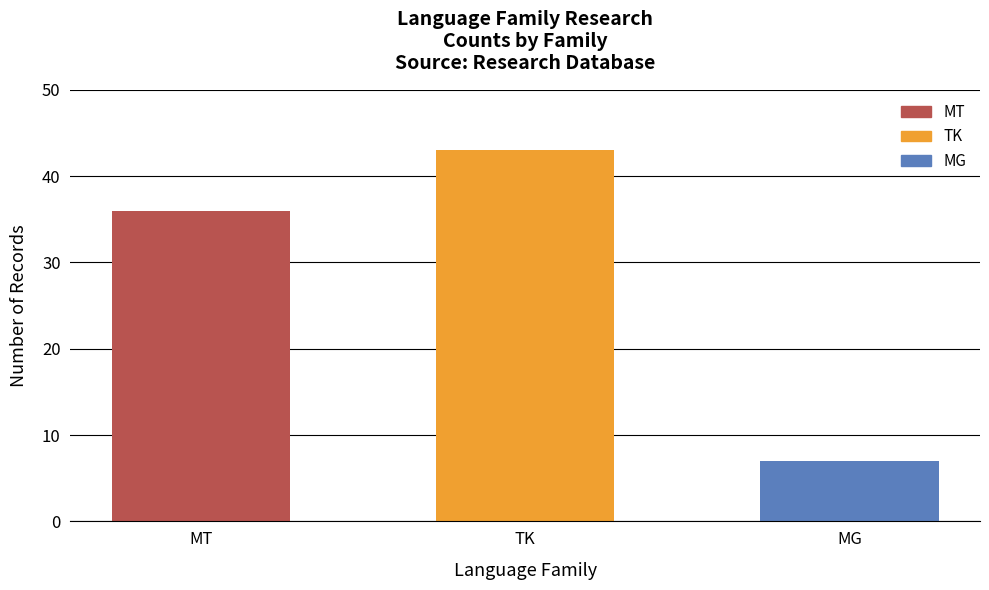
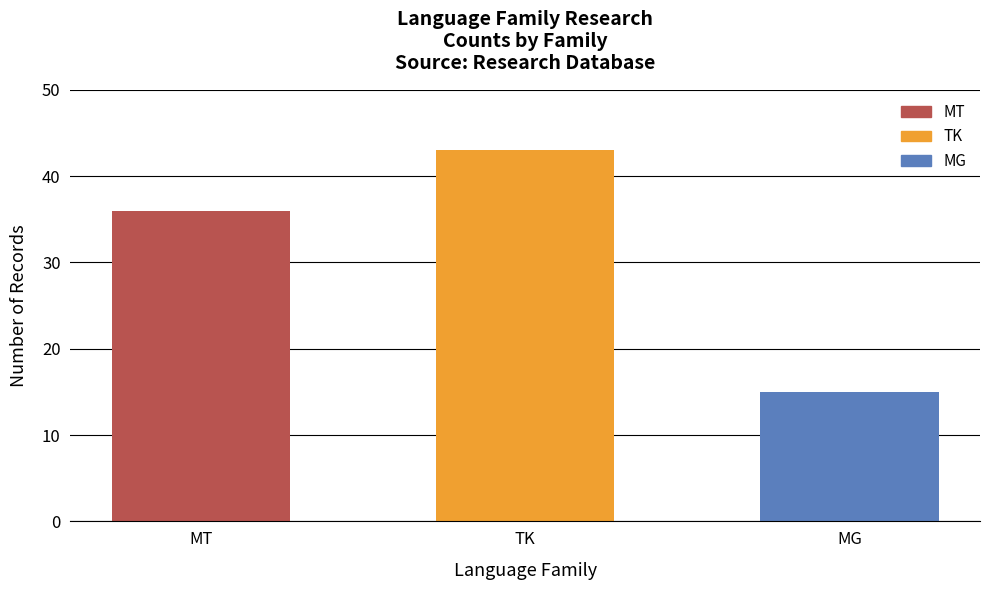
  {
    "MT": 36,
    "TK": 43,
-   "MG": 7
+   "MG": 15
  }
